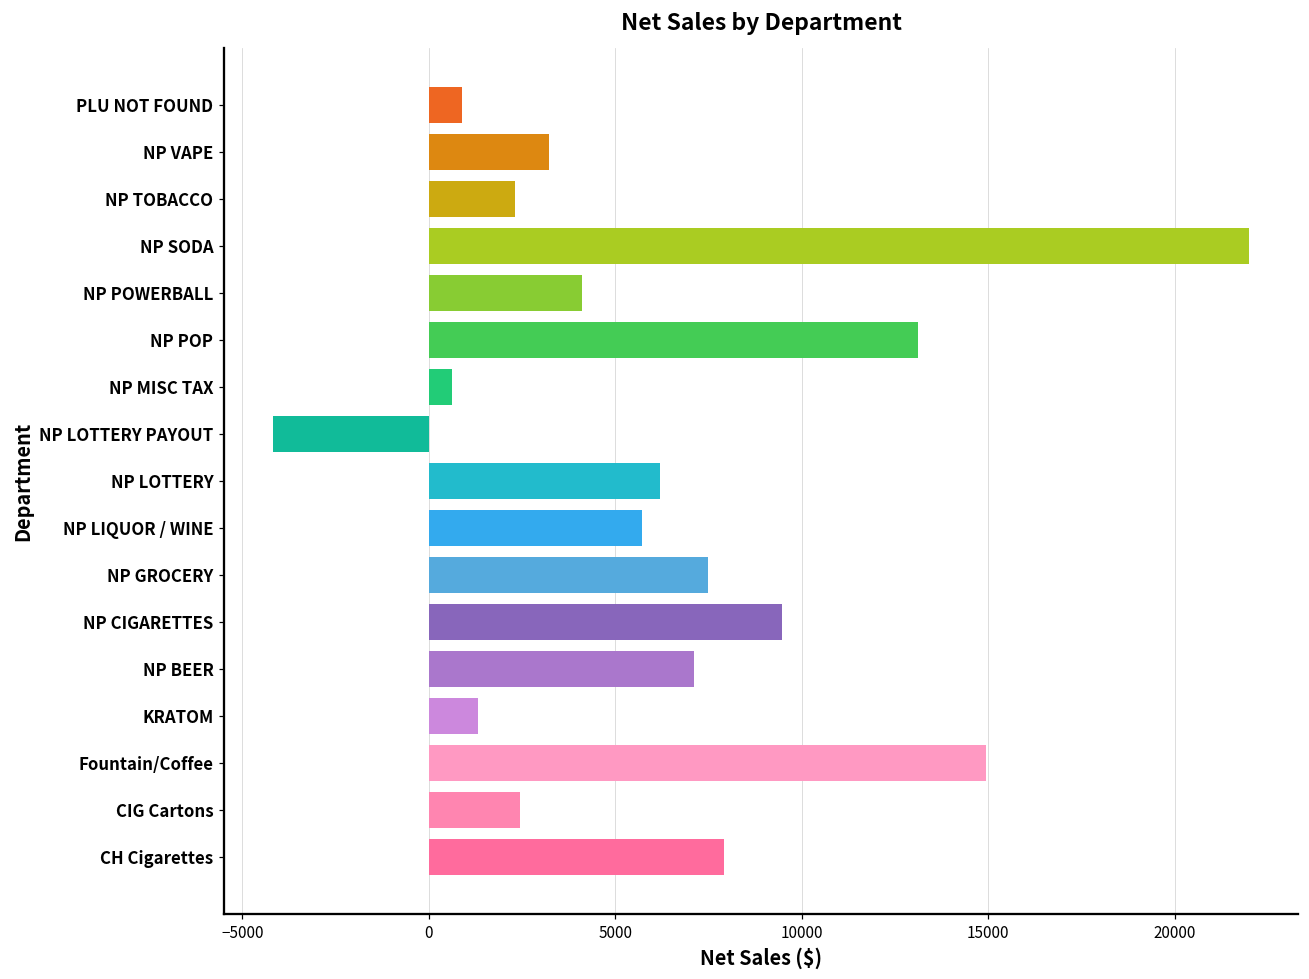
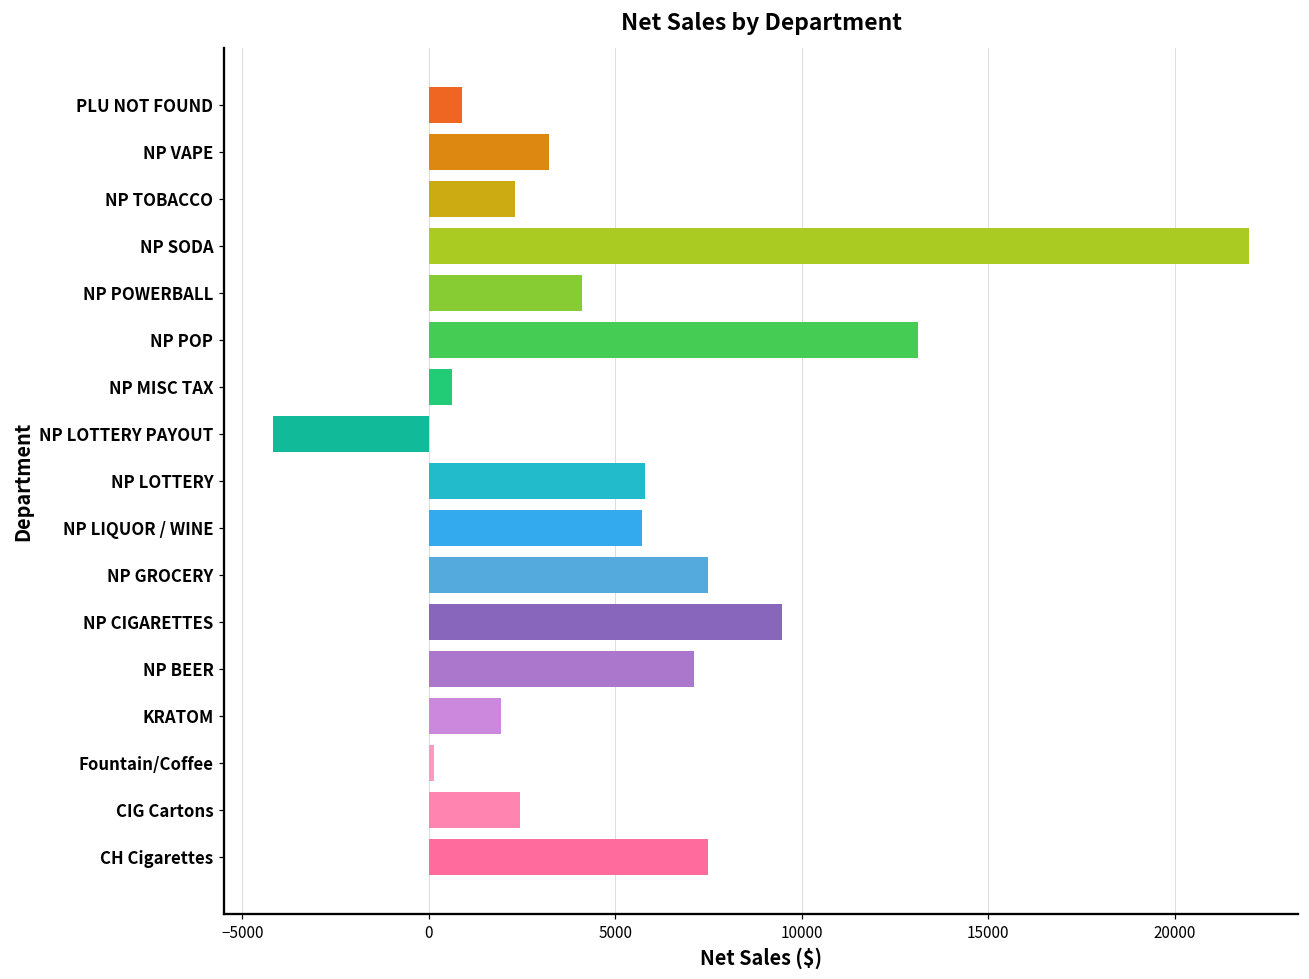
  {
    "PLU NOT FOUND": 900,
    "NP VAPE": 3200,
    "NP TOBACCO": 2300,
    "NP SODA": 22000,
    "NP POWERBALL": 4100,
    "NP POP": 13100,
    "NP MISC TAX": 600,
    "NP LOTTERY PAYOUT": -4200,
-   "NP LOTTERY": 6200,
+   "NP LOTTERY": 5800,
    "NP LIQUOR / WINE": 5700,
    "NP GROCERY": 7500,
    "NP CIGARETTES": 9500,
    "NP BEER": 7100,
-   "KRATOM": 1300,
-   "Fountain/Coffee": 14900,
+   "KRATOM": 1900,
+   "Fountain/Coffee": 100,
    "CIG Cartons": 2400,
-   "CH Cigarettes": 7900
+   "CH Cigarettes": 7500
  }
